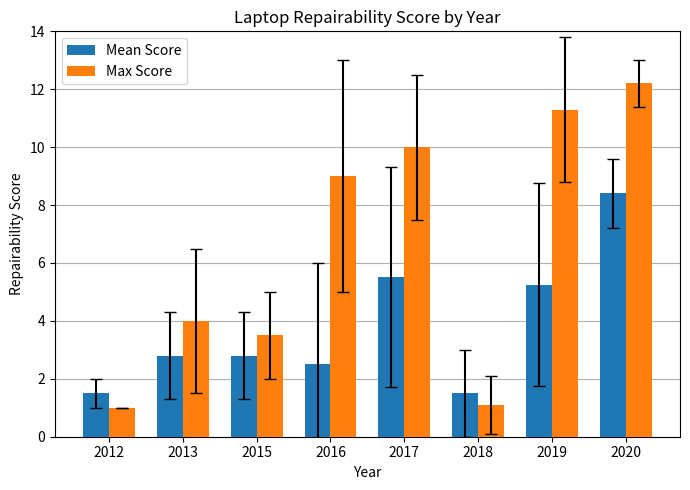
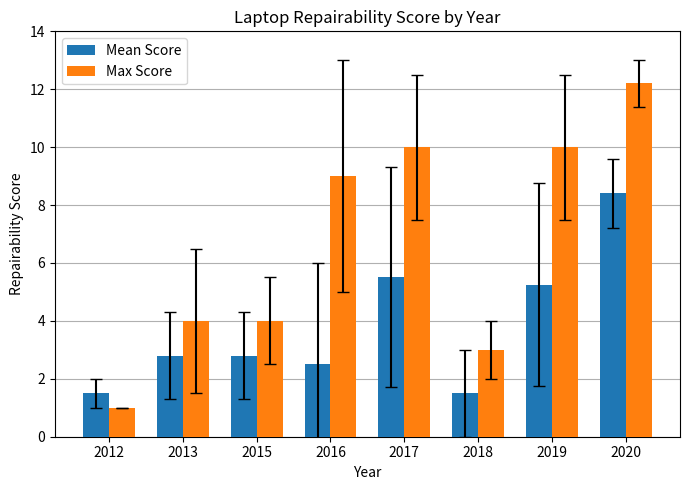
  {
    "Max Score": {
      "2012": 1.0,
      "2013": 4.0,
-     "2015": 3.5,
+     "2015": 4.0,
      "2016": 9.0,
      "2017": 10.0,
-     "2018": 1.1,
-     "2019": 11.3,
+     "2018": 3.0,
+     "2019": 10.0,
      "2020": 12.2
    }
  }
